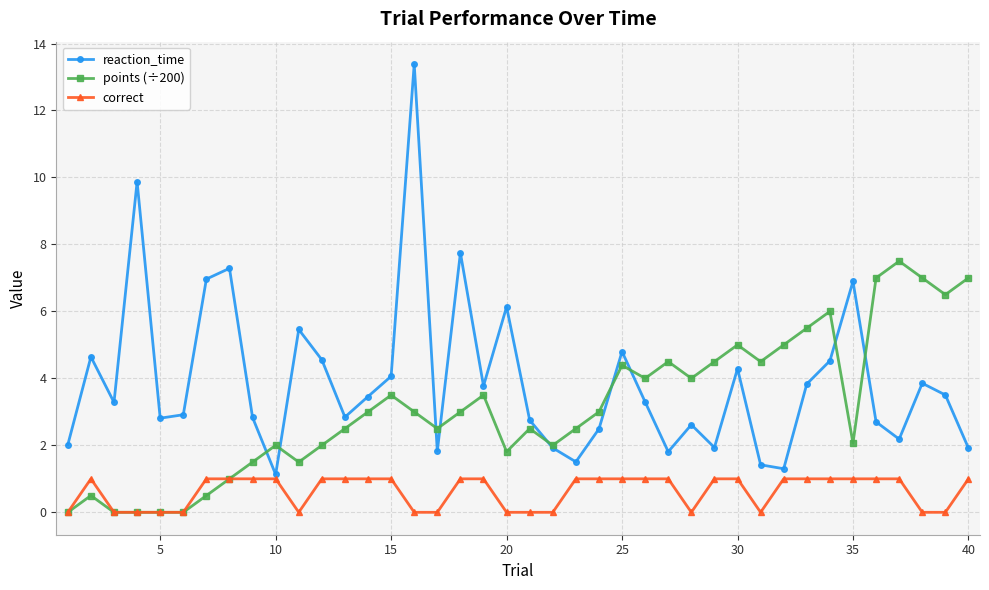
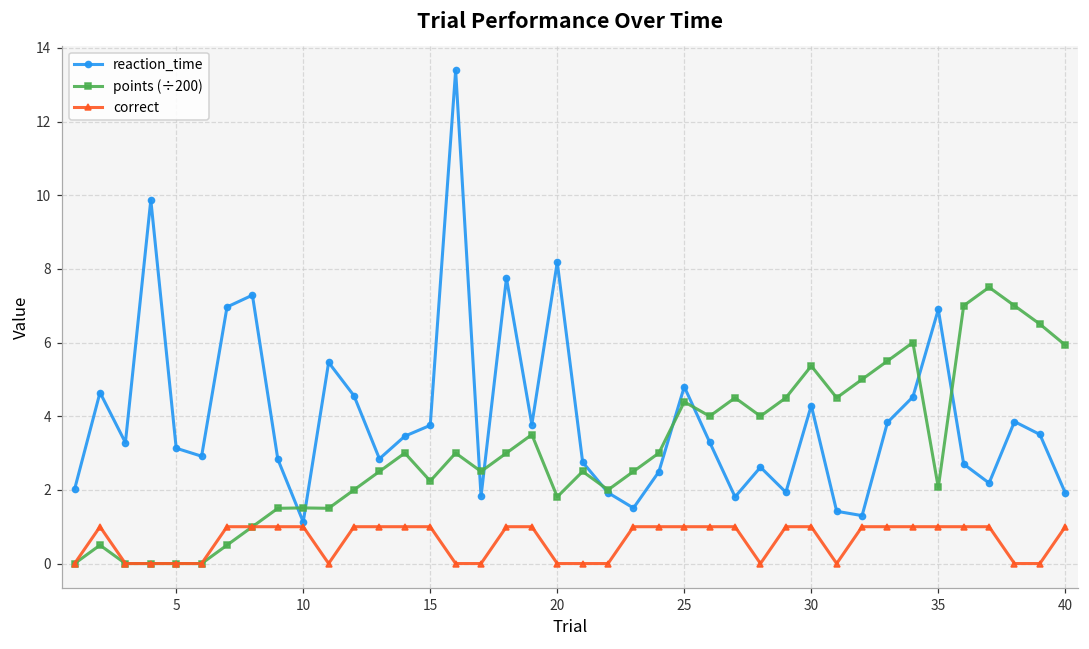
  {
    "reaction_time": {
-     "5": 2.8,
+     "5": 3.1,
      "10": 1.1,
-     "15": 4.1,
-     "20": 6.1,
+     "15": 3.8,
+     "20": 8.2,
      "25": 4.8,
      "30": 4.3,
      "35": 6.9,
      "40": 1.9
    },
    "points (÷200)": {
-     "10": 2.0,
-     "15": 3.5,
+     "10": 1.5,
+     "15": 2.2,
      "20": 1.8,
      "25": 4.4,
-     "30": 5.0,
+     "30": 5.4,
      "35": 2.1,
-     "40": 7.0
+     "40": 5.9
    },
    "correct": {
      "10": 1.0,
      "15": 1.0,
      "20": 0.0,
      "25": 1.0,
      "30": 1.0,
      "35": 1.0,
      "40": 1.0
    }
  }
